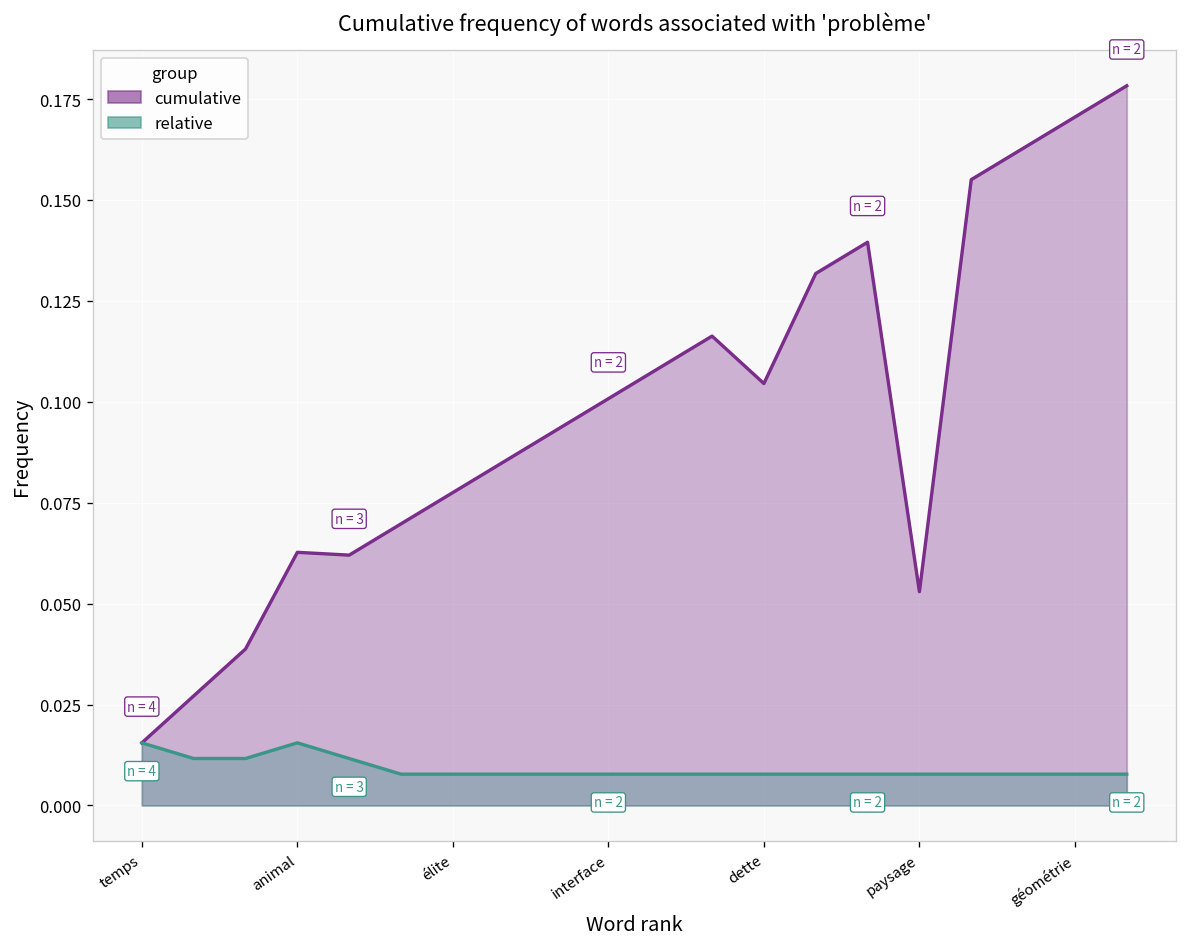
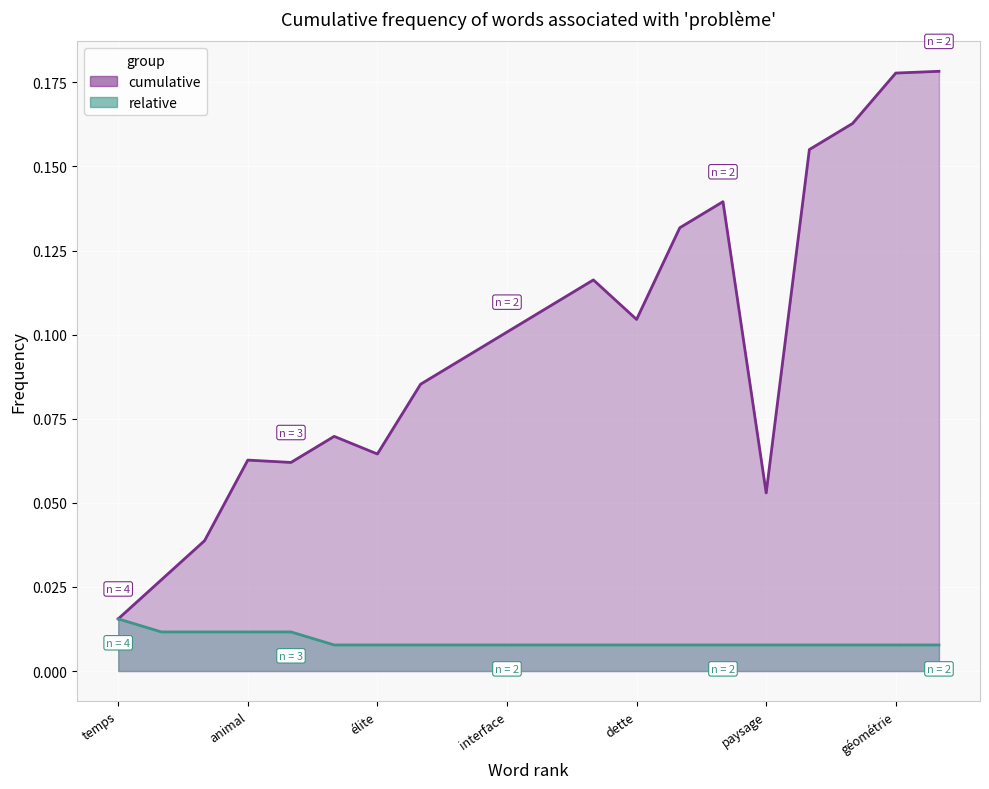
  {
    "cumulative": {
      "animal": 0.063,
-     "élite": 0.078,
+     "élite": 0.065,
      "dette": 0.105,
      "paysage": 0.053,
-     "géométrie": 0.171
+     "géométrie": 0.178
    },
    "relative": {
-     "animal": 0.016,
+     "animal": 0.012,
      "élite": 0.008,
      "dette": 0.008,
      "paysage": 0.008,
      "géométrie": 0.008
    }
  }
